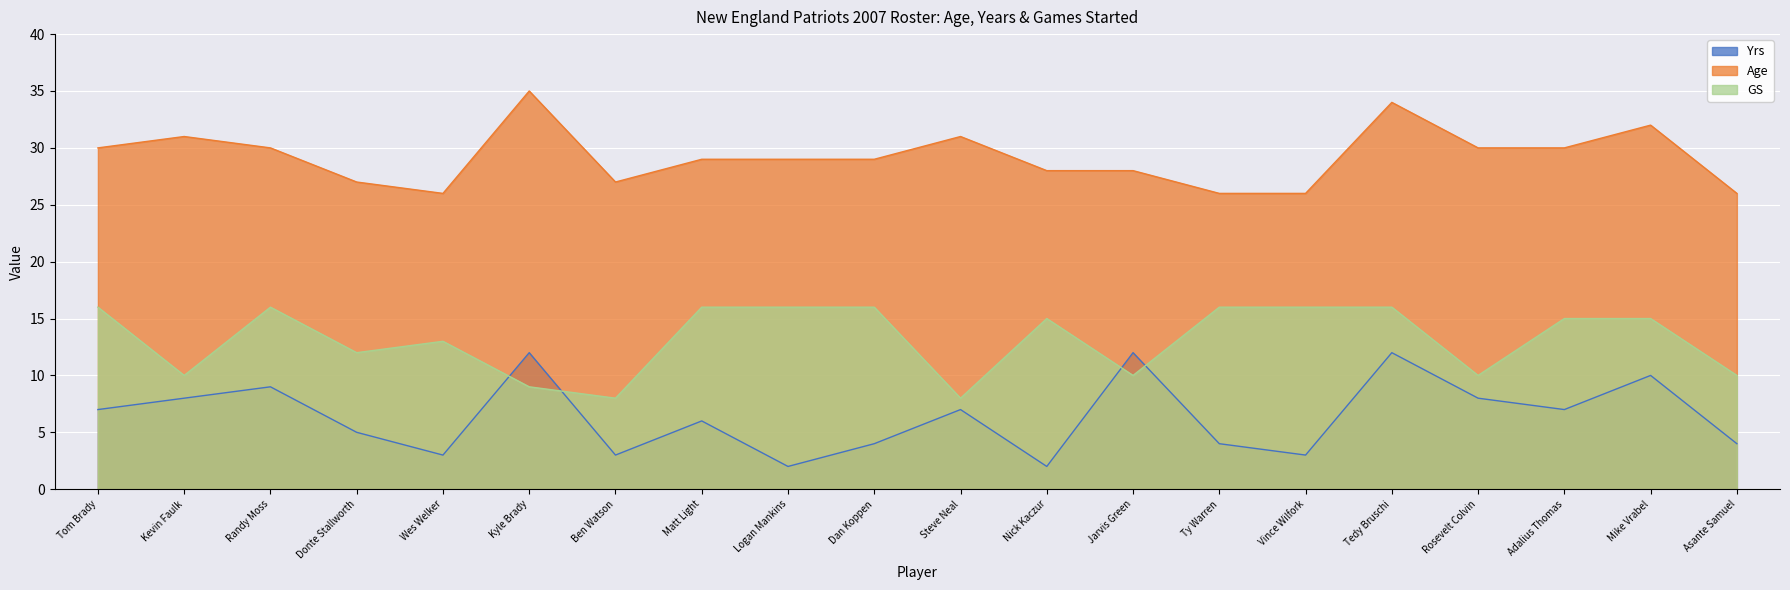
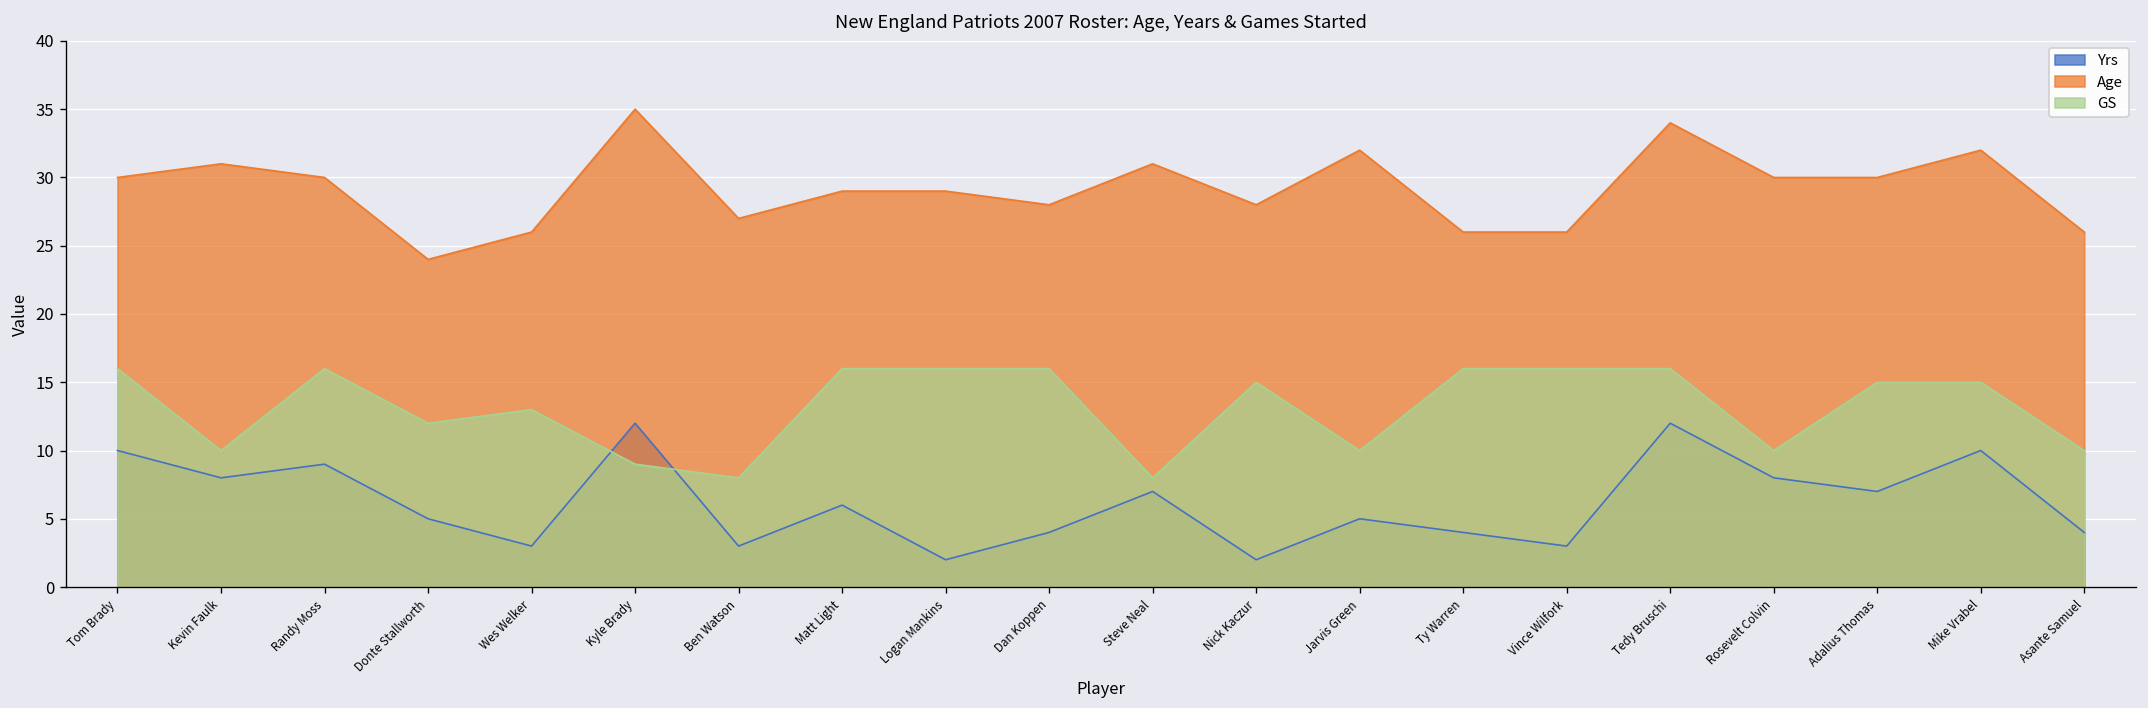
  {
    "Yrs": {
-     "Tom Brady": 7,
+     "Tom Brady": 10,
      "Kevin Faulk": 8,
      "Randy Moss": 9,
      "Donte Stallworth": 5,
      "Wes Welker": 3,
      "Kyle Brady": 12,
      "Ben Watson": 3,
      "Matt Light": 6,
      "Logan Mankins": 2,
      "Dan Koppen": 4,
      "Steve Neal": 7,
      "Nick Kaczur": 2,
-     "Jarvis Green": 12,
+     "Jarvis Green": 5,
      "Ty Warren": 4,
      "Vince Wilfork": 3,
      "Tedy Bruschi": 12,
      "Rosevelt Colvin": 8,
      "Adalius Thomas": 7,
      "Mike Vrabel": 10,
      "Asante Samuel": 4
    },
    "Age": {
      "Tom Brady": 30,
      "Kevin Faulk": 31,
      "Randy Moss": 30,
-     "Donte Stallworth": 27,
+     "Donte Stallworth": 24,
      "Wes Welker": 26,
      "Kyle Brady": 35,
      "Ben Watson": 27,
      "Matt Light": 29,
      "Logan Mankins": 29,
-     "Dan Koppen": 29,
+     "Dan Koppen": 28,
      "Steve Neal": 31,
      "Nick Kaczur": 28,
-     "Jarvis Green": 28,
+     "Jarvis Green": 32,
      "Ty Warren": 26,
      "Vince Wilfork": 26,
      "Tedy Bruschi": 34,
      "Rosevelt Colvin": 30,
      "Adalius Thomas": 30,
      "Mike Vrabel": 32,
      "Asante Samuel": 26
    },
    "GS": {
      "Tom Brady": 16,
      "Kevin Faulk": 10,
      "Randy Moss": 16,
      "Donte Stallworth": 12,
      "Wes Welker": 13,
      "Kyle Brady": 9,
      "Ben Watson": 8,
      "Matt Light": 16,
      "Logan Mankins": 16,
      "Dan Koppen": 16,
      "Steve Neal": 8,
      "Nick Kaczur": 15,
      "Jarvis Green": 10,
      "Ty Warren": 16,
      "Vince Wilfork": 16,
      "Tedy Bruschi": 16,
      "Rosevelt Colvin": 10,
      "Adalius Thomas": 15,
      "Mike Vrabel": 15,
      "Asante Samuel": 10
    }
  }
